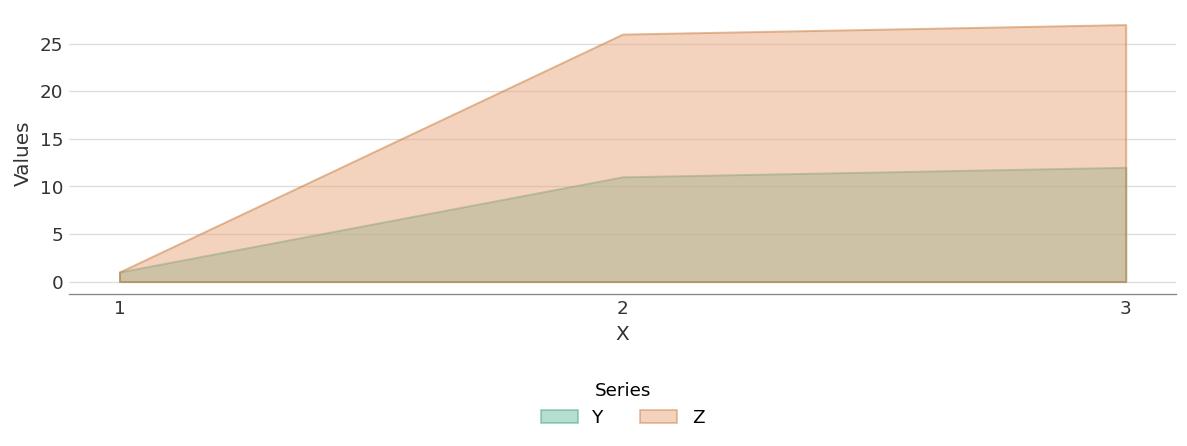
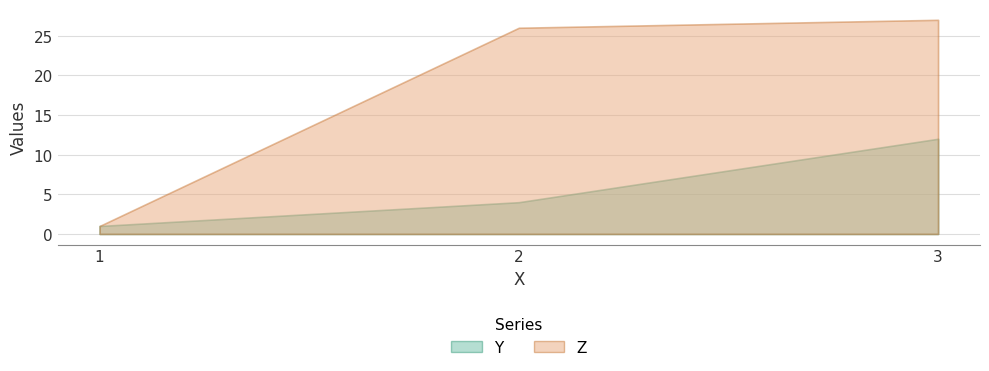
  {
    "Y": {
-     "2": 11,
+     "2": 4,
      "3": 12
    },
    "Z": {
      "2": 26,
      "3": 27
    }
  }
